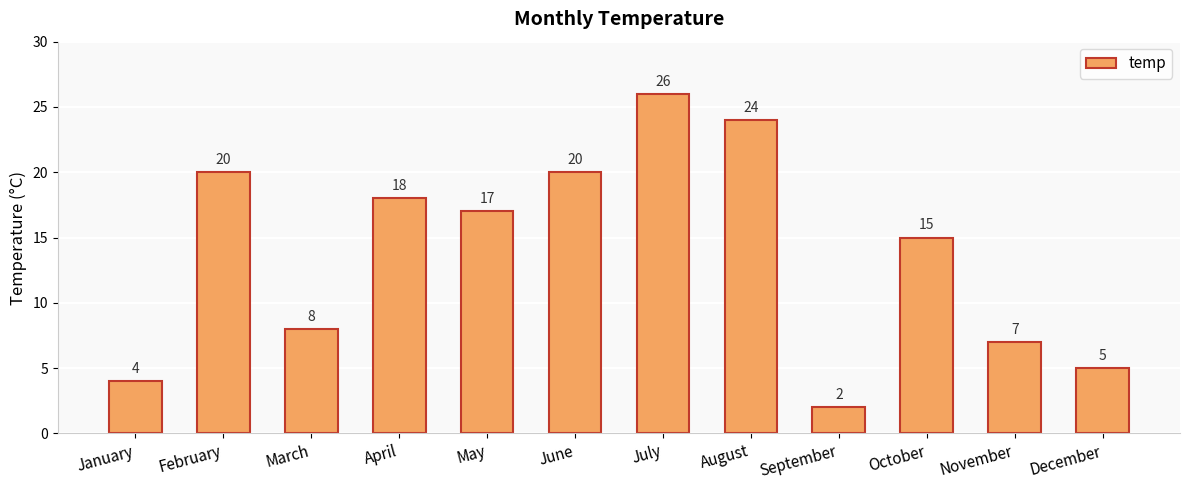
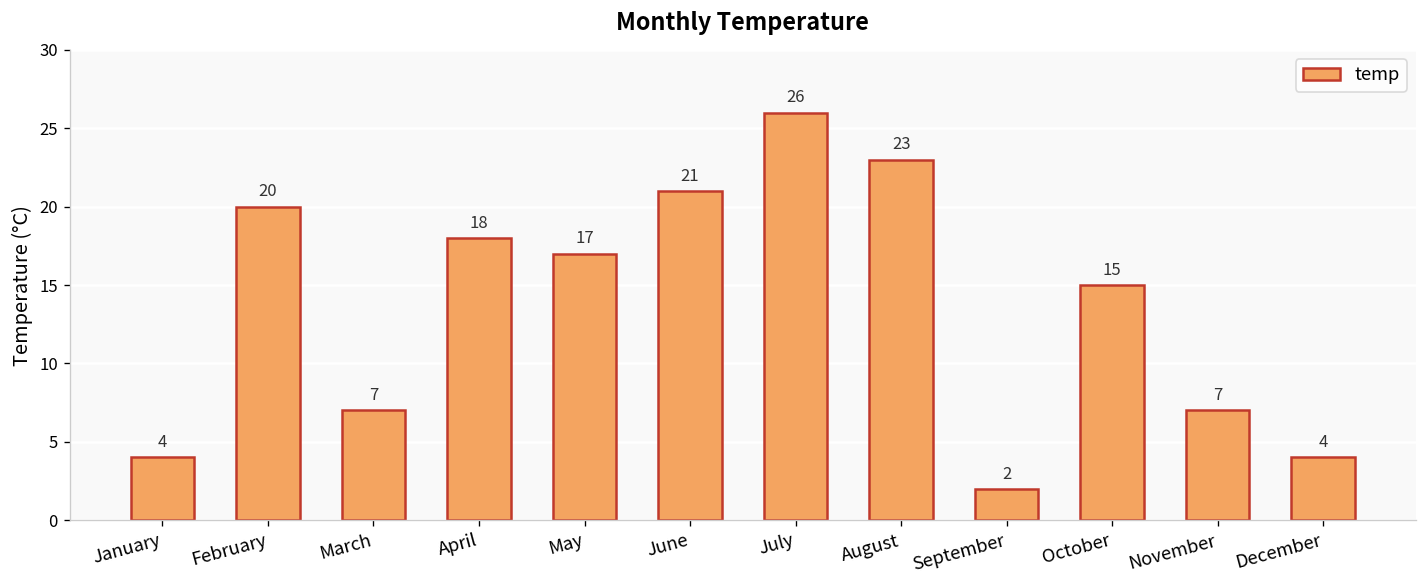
  {
    "January": 4,
    "February": 20,
-   "March": 8,
+   "March": 7,
    "April": 18,
    "May": 17,
-   "June": 20,
+   "June": 21,
    "July": 26,
-   "August": 24,
+   "August": 23,
    "September": 2,
    "October": 15,
    "November": 7,
-   "December": 5
+   "December": 4
  }
